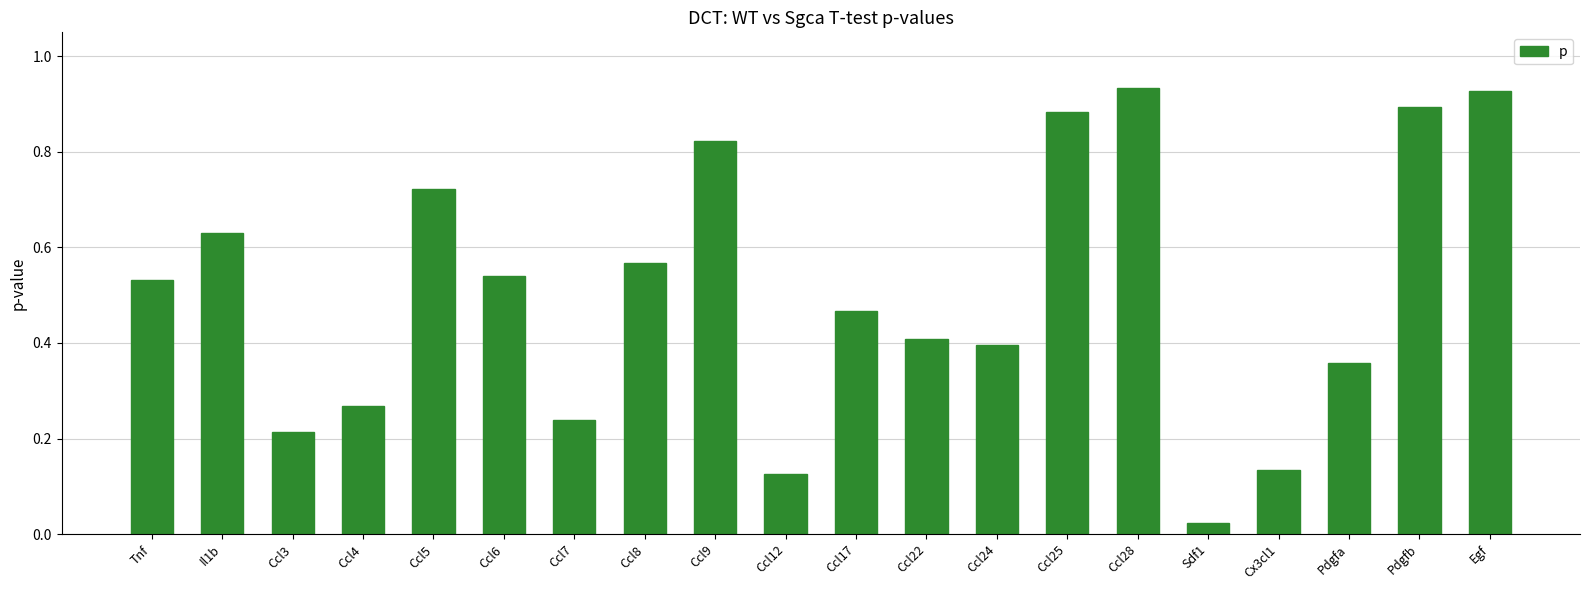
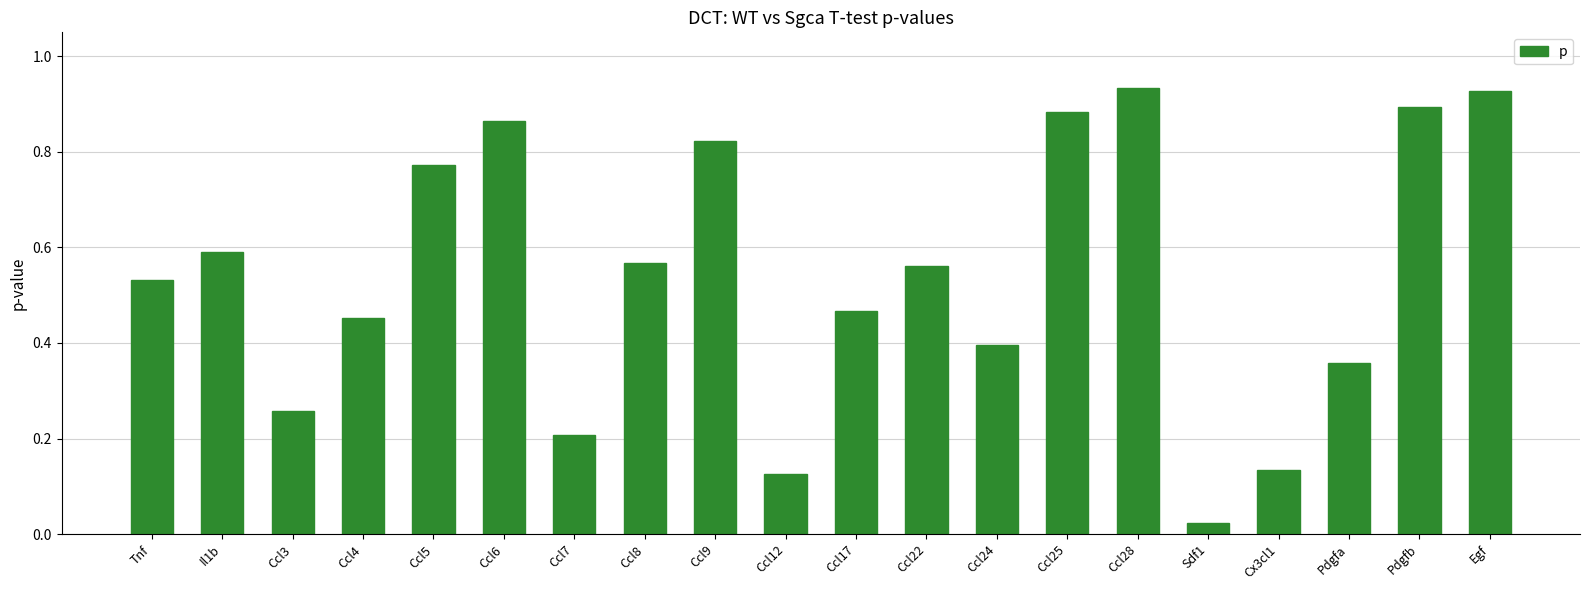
  {
    "Tnf": 0.53,
-   "Il1b": 0.63,
-   "Ccl3": 0.21,
-   "Ccl4": 0.27,
-   "Ccl5": 0.72,
-   "Ccl6": 0.54,
-   "Ccl7": 0.24,
+   "Il1b": 0.59,
+   "Ccl3": 0.26,
+   "Ccl4": 0.45,
+   "Ccl5": 0.77,
+   "Ccl6": 0.86,
+   "Ccl7": 0.21,
    "Ccl8": 0.57,
    "Ccl9": 0.82,
    "Ccl12": 0.13,
    "Ccl17": 0.47,
-   "Ccl22": 0.41,
+   "Ccl22": 0.56,
    "Ccl24": 0.40,
    "Ccl25": 0.88,
    "Ccl28": 0.93,
    "Sdf1": 0.02,
    "Cx3cl1": 0.13,
    "Pdgfa": 0.36,
    "Pdgfb": 0.89,
    "Egf": 0.93
  }
